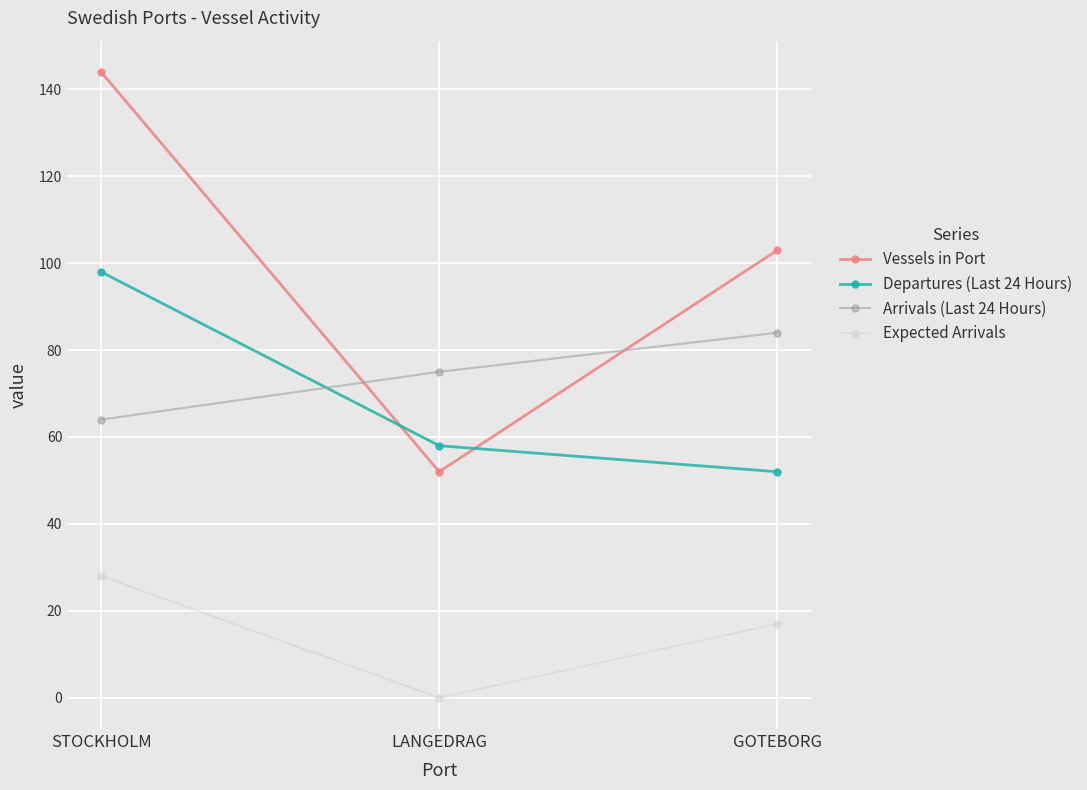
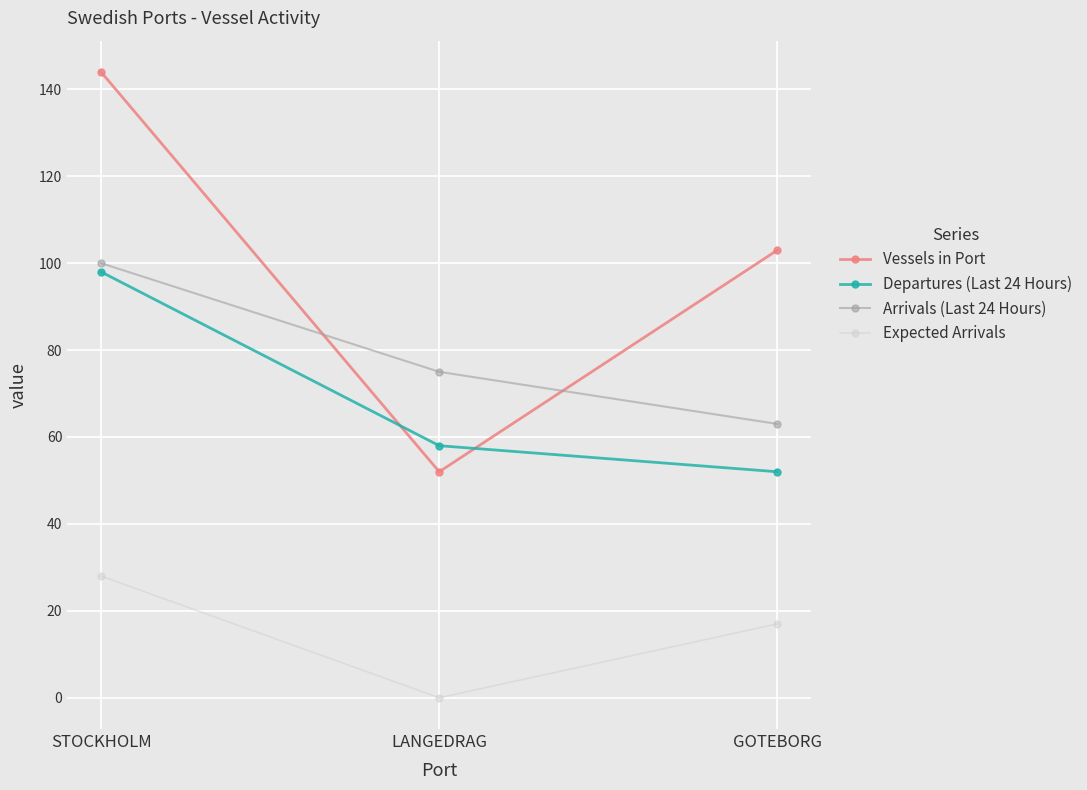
  {
    "Vessels in Port": {
      "STOCKHOLM": 144,
      "LANGEDRAG": 52,
      "GOTEBORG": 103
    },
    "Departures (Last 24 Hours)": {
      "STOCKHOLM": 98,
      "LANGEDRAG": 58,
      "GOTEBORG": 52
    },
    "Arrivals (Last 24 Hours)": {
-     "STOCKHOLM": 64,
+     "STOCKHOLM": 100,
      "LANGEDRAG": 75,
-     "GOTEBORG": 84
+     "GOTEBORG": 63
    },
    "Expected Arrivals": {
      "STOCKHOLM": 28,
      "LANGEDRAG": 0,
      "GOTEBORG": 17
    }
  }
